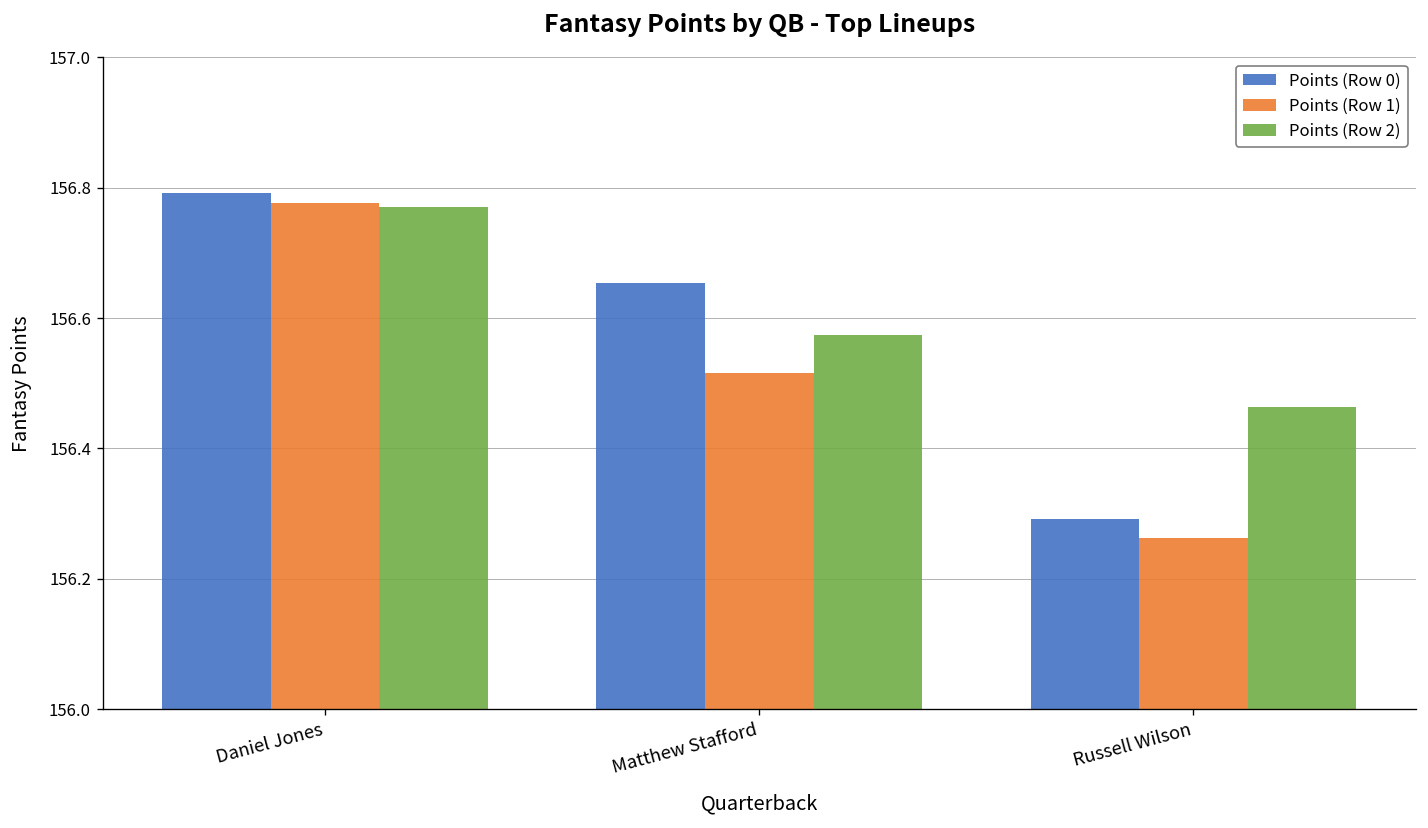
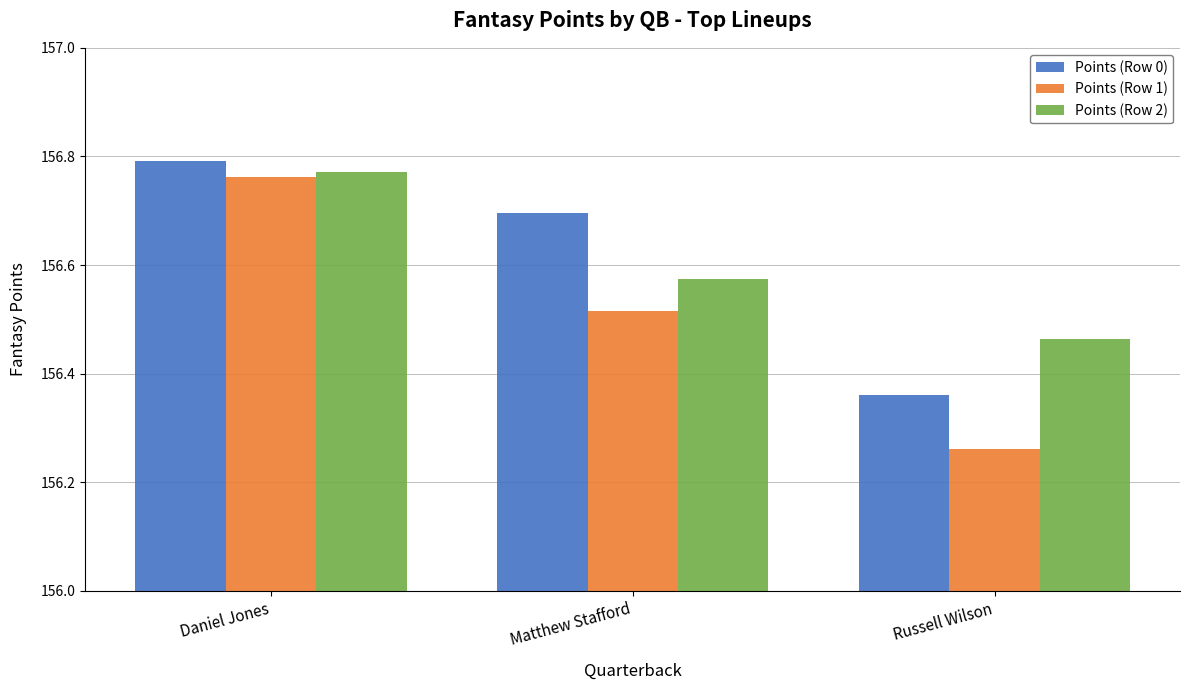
  {
    "Points (Row 0)": {
      "Daniel Jones": 156.79,
-     "Matthew Stafford": 156.65,
-     "Russell Wilson": 156.29
+     "Matthew Stafford": 156.70,
+     "Russell Wilson": 156.36
    },
    "Points (Row 1)": {
-     "Daniel Jones": 156.78,
+     "Daniel Jones": 156.76,
      "Matthew Stafford": 156.52,
      "Russell Wilson": 156.26
    },
    "Points (Row 2)": {
      "Daniel Jones": 156.77,
      "Matthew Stafford": 156.57,
      "Russell Wilson": 156.46
    }
  }
